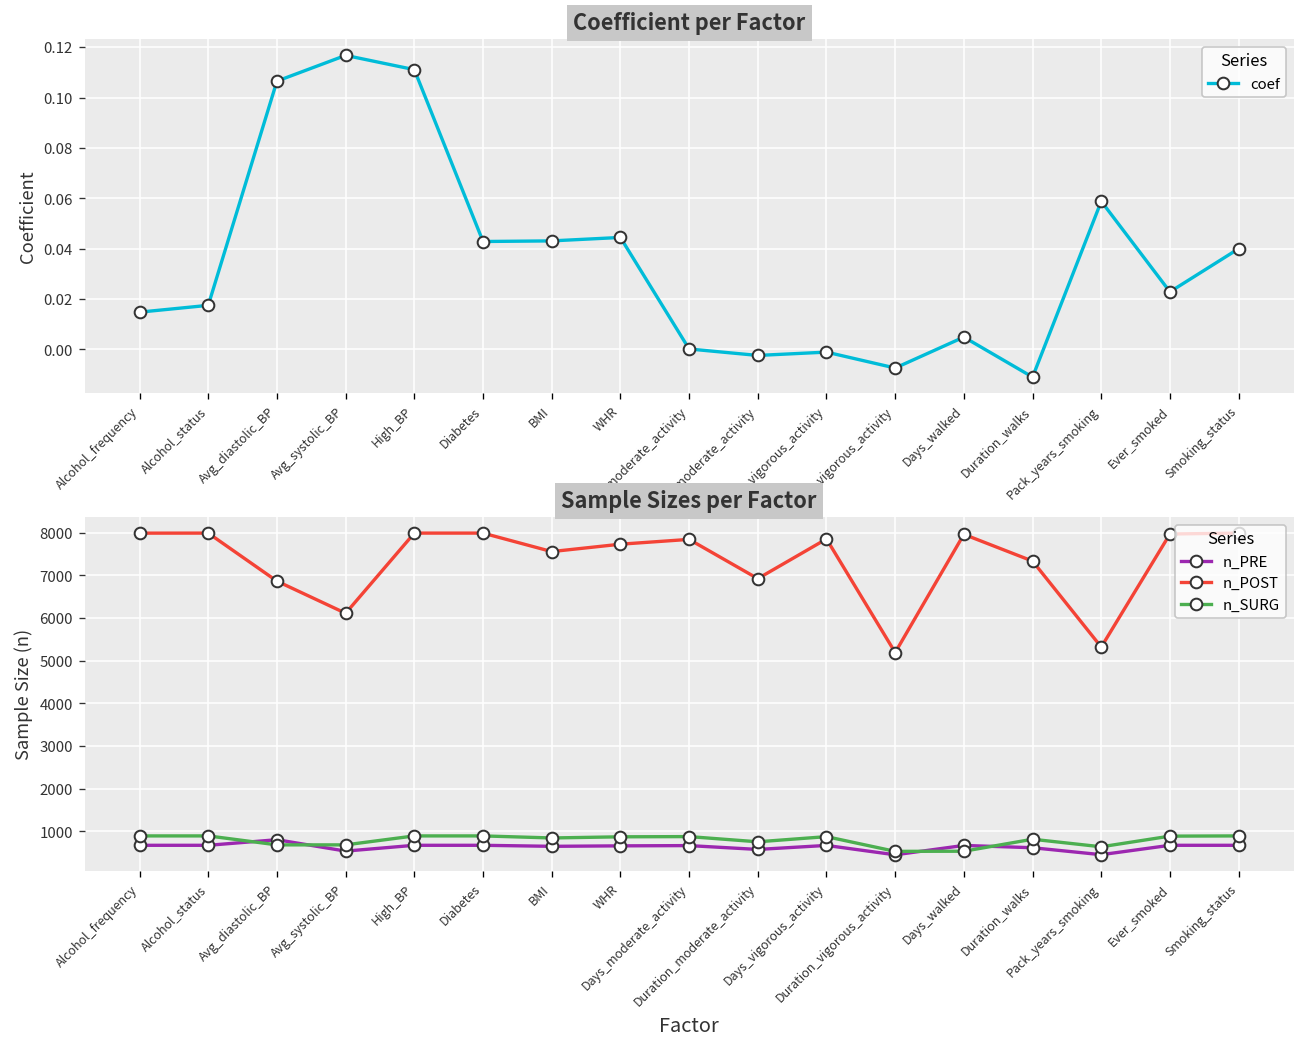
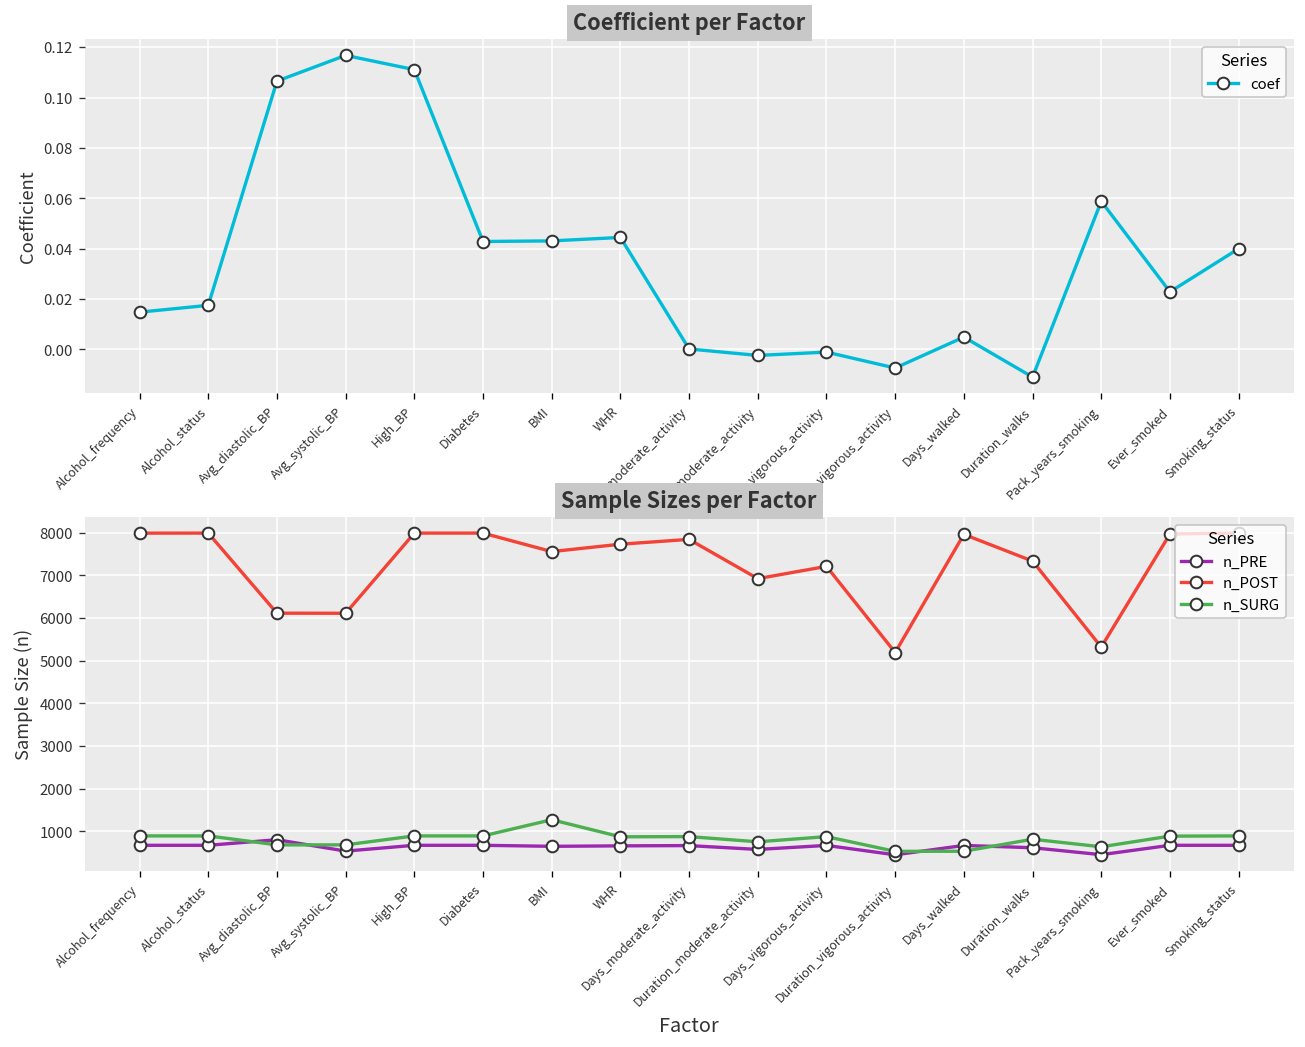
  {
    "Coefficient per Factor": {
      "Alcohol_frequency": 0.015,
      "Alcohol_status": 0.017,
      "Avg_diastolic_BP": 0.107,
      "Avg_systolic_BP": 0.117,
      "High_BP": 0.111,
      "Diabetes": 0.043,
      "BMI": 0.043,
      "WHR": 0.044,
      "Days_moderate_activity": 0.000,
      "Duration_moderate_activity": -0.002,
      "Days_vigorous_activity": -0.001,
      "Duration_vigorous_activity": -0.007,
      "Days_walked": 0.005,
      "Duration_walks": -0.011,
      "Pack_years_smoking": 0.059,
      "Ever_smoked": 0.023,
      "Smoking_status": 0.040
    },
    "Sample Sizes per Factor": {
      "n_PRE": {
        "Alcohol_frequency": 700,
        "Alcohol_status": 700,
        "Avg_diastolic_BP": 800,
        "Avg_systolic_BP": 500,
        "High_BP": 700,
        "Diabetes": 700,
        "BMI": 700,
        "WHR": 700,
        "Days_moderate_activity": 700,
        "Duration_moderate_activity": 600,
        "Days_vigorous_activity": 700,
        "Duration_vigorous_activity": 500,
        "Days_walked": 700,
        "Duration_walks": 600,
        "Pack_years_smoking": 500,
        "Ever_smoked": 700,
        "Smoking_status": 700
      },
      "n_POST": {
        "Alcohol_frequency": 8000,
        "Alcohol_status": 8000,
-       "Avg_diastolic_BP": 6900,
+       "Avg_diastolic_BP": 6100,
        "Avg_systolic_BP": 6100,
        "High_BP": 8000,
        "Diabetes": 8000,
        "BMI": 7600,
        "WHR": 7700,
        "Days_moderate_activity": 7800,
        "Duration_moderate_activity": 6900,
-       "Days_vigorous_activity": 7900,
+       "Days_vigorous_activity": 7200,
        "Duration_vigorous_activity": 5200,
        "Days_walked": 8000,
        "Duration_walks": 7300,
        "Pack_years_smoking": 5300,
        "Ever_smoked": 8000
      },
      "n_SURG": {
        "Alcohol_frequency": 900,
        "Alcohol_status": 900,
        "Avg_diastolic_BP": 700,
        "Avg_systolic_BP": 700,
        "High_BP": 900,
        "Diabetes": 900,
-       "BMI": 800,
+       "BMI": 1300,
        "WHR": 900,
        "Days_moderate_activity": 900,
        "Duration_moderate_activity": 800,
        "Days_vigorous_activity": 900,
        "Duration_vigorous_activity": 500,
        "Days_walked": 500,
        "Duration_walks": 800,
        "Pack_years_smoking": 600,
        "Ever_smoked": 900,
        "Smoking_status": 900
      }
    }
  }
